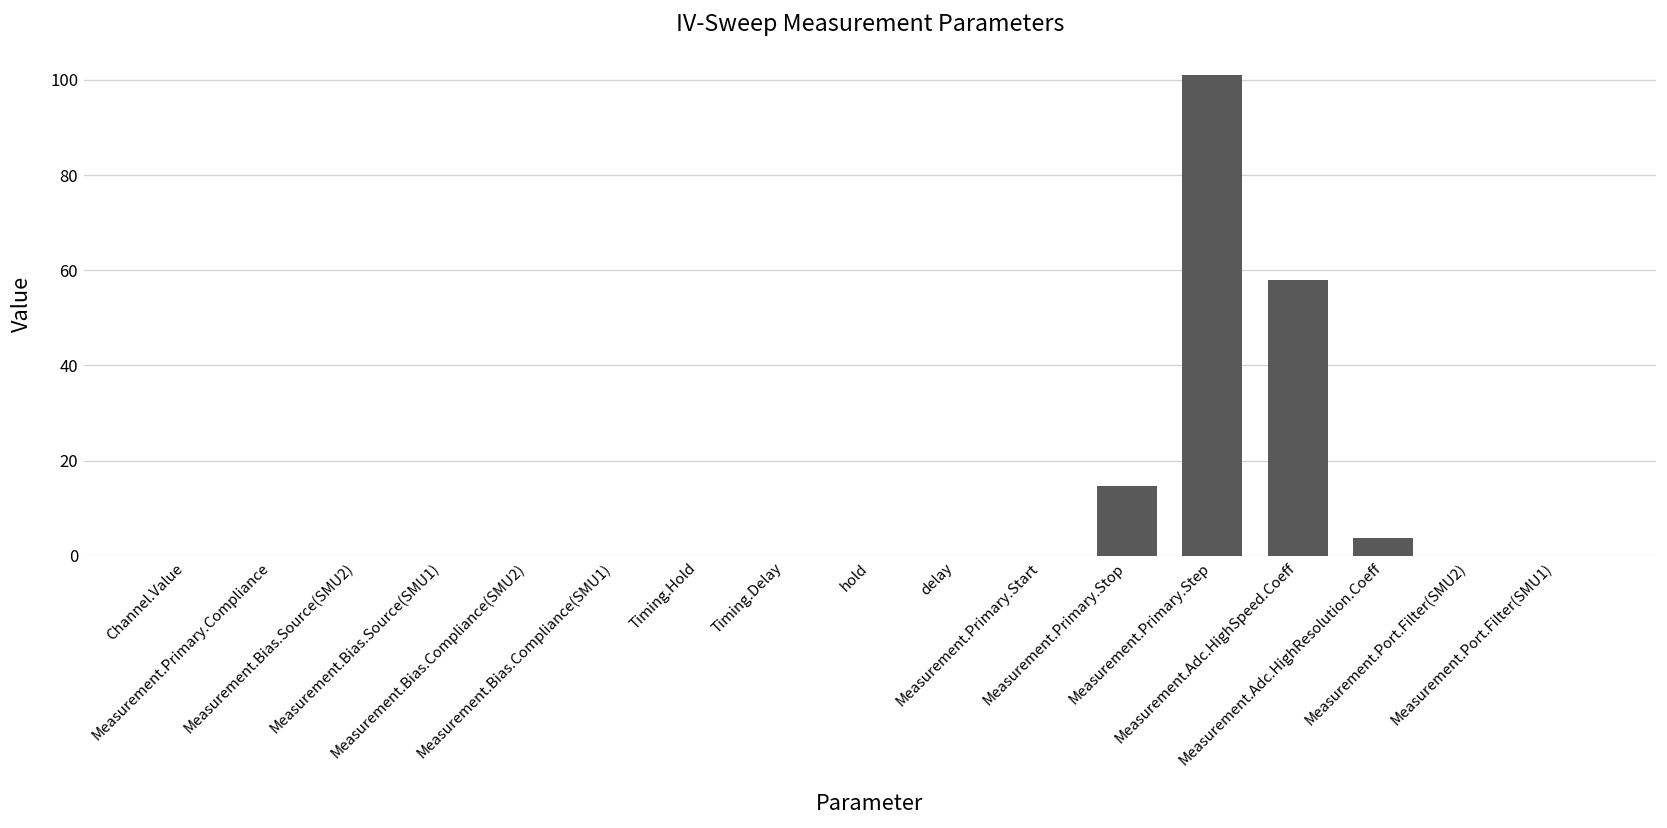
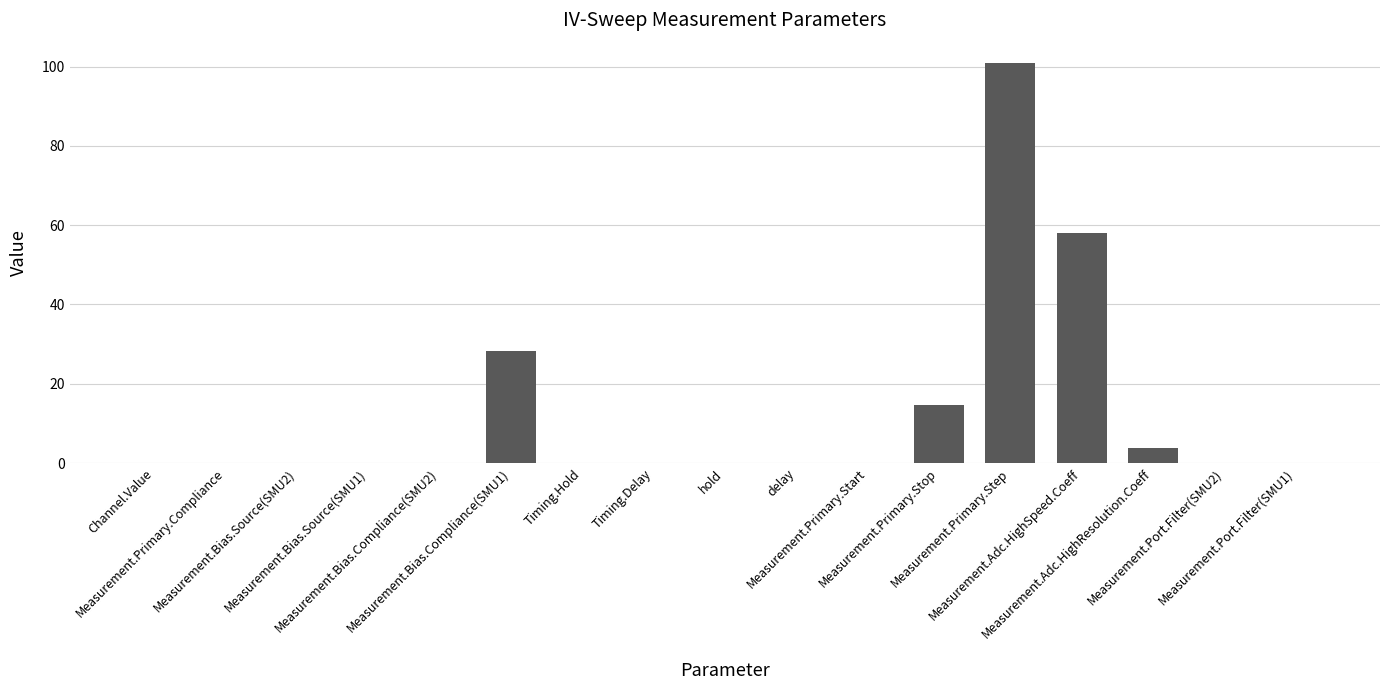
  {
    "Channel.Value": 0,
    "Measurement.Bias.Source(SMU2)": 0,
    "Measurement.Bias.Source(SMU1)": 0,
-   "Measurement.Bias.Compliance(SMU1)": 0,
+   "Measurement.Bias.Compliance(SMU1)": 28,
    "Timing.Hold": 0,
    "Timing.Delay": 0,
    "hold": 0,
    "delay": 0,
    "Measurement.Primary.Start": 0,
    "Measurement.Primary.Stop": 15,
    "Measurement.Primary.Step": 101,
    "Measurement.Adc.HighSpeed.Coeff": 58,
    "Measurement.Adc.HighResolution.Coeff": 4,
    "Measurement.Port.Filter(SMU2)": 0,
    "Measurement.Port.Filter(SMU1)": 0
  }
